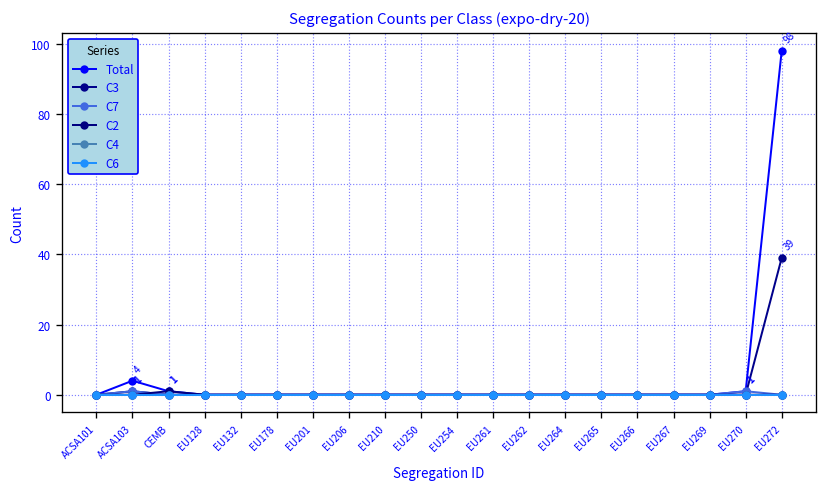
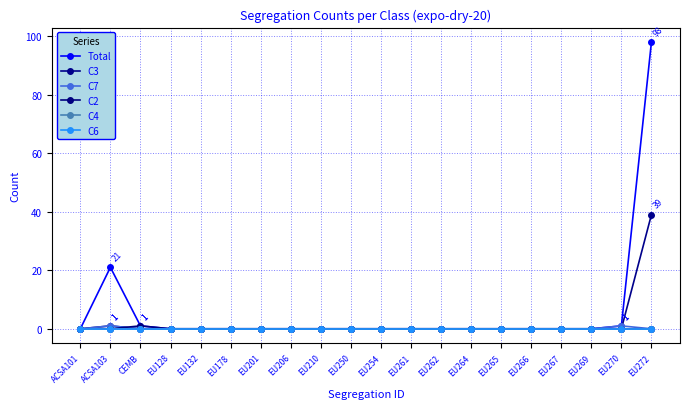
  {
    "Total": {
-     "ACSA103": 4,
+     "ACSA103": 21,
      "EU272": 98
    }
  }
